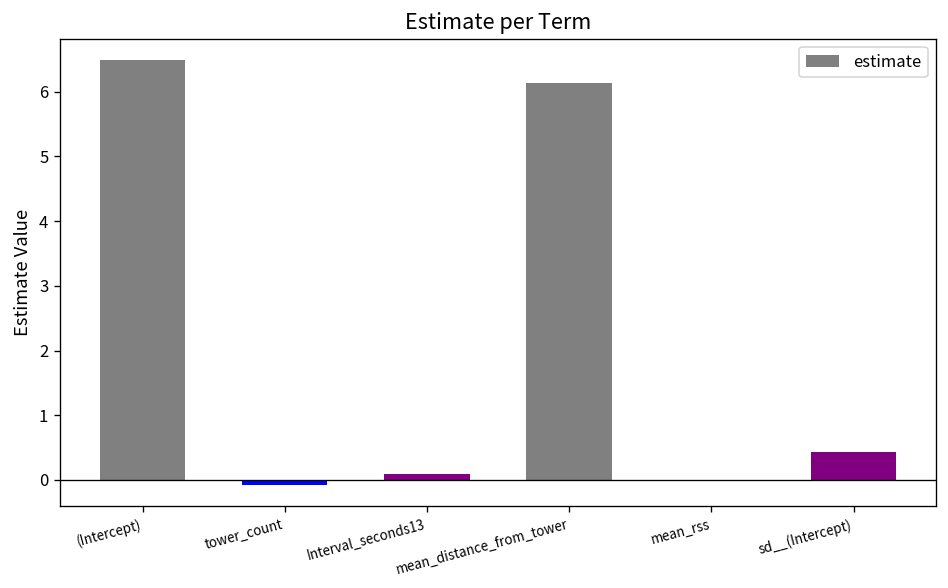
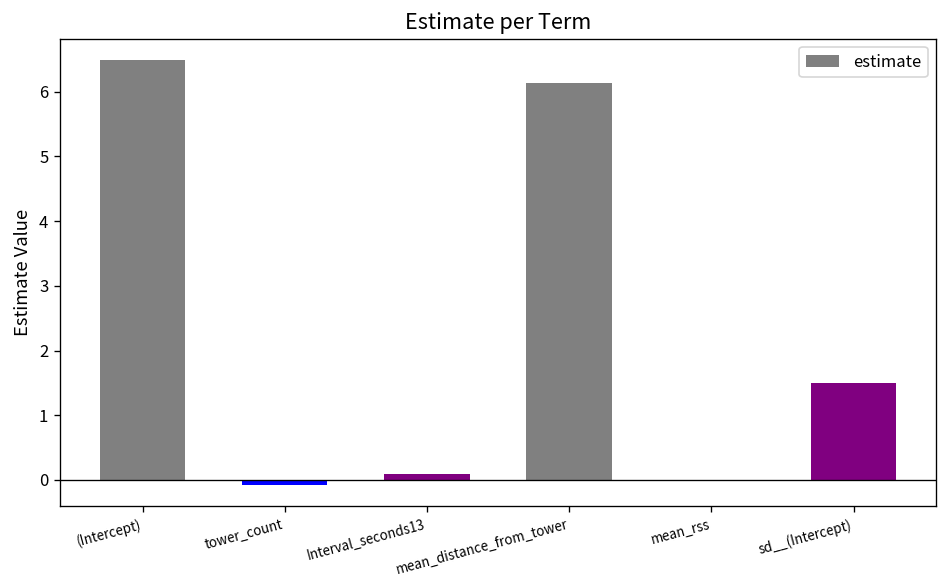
  {
    "(Intercept)": 6.5,
    "tower_count": -0.1,
    "Interval_seconds13": 0.1,
    "mean_distance_from_tower": 6.1,
-   "sd__(Intercept)": 0.4
+   "sd__(Intercept)": 1.5
  }
